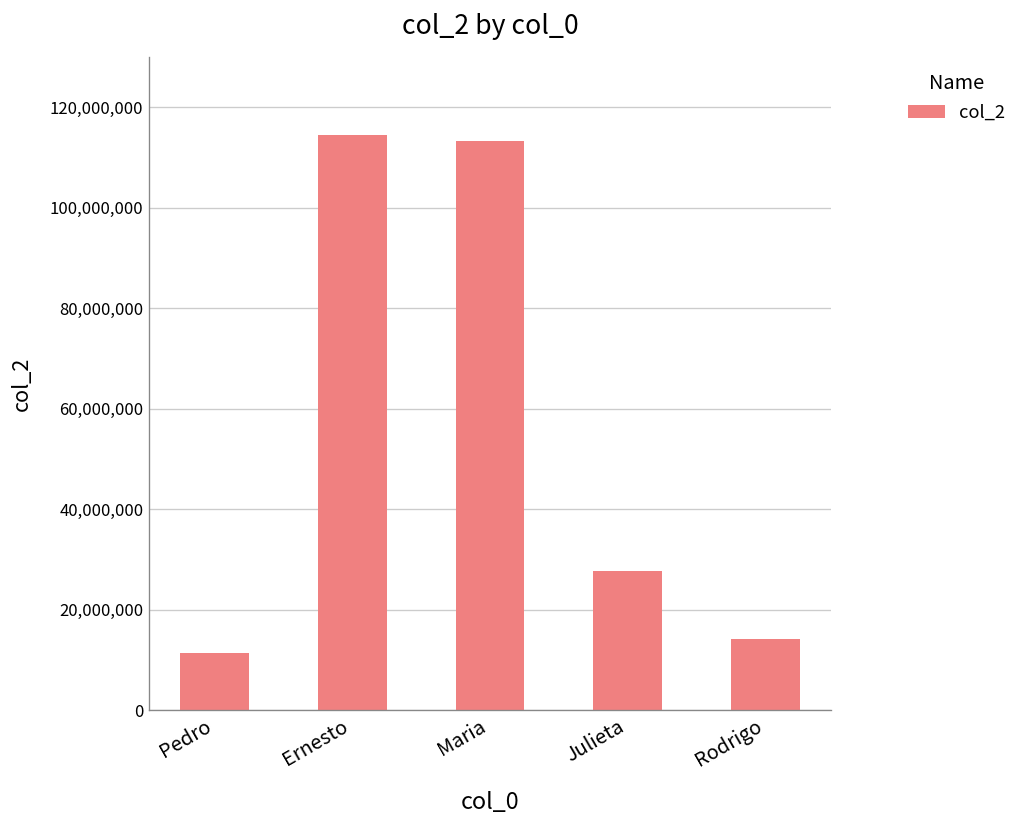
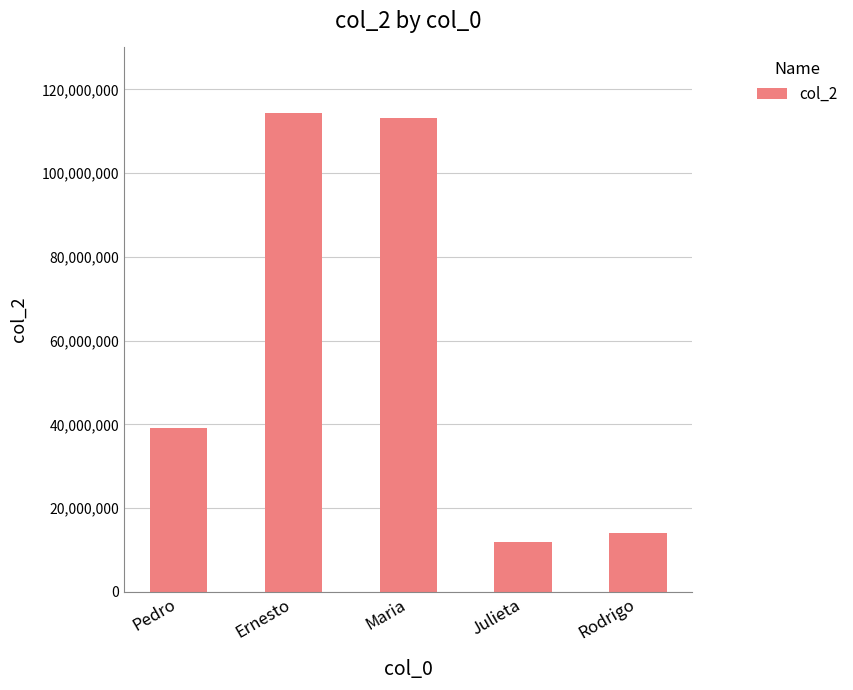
  {
-   "Pedro": "11,000,000",
+   "Pedro": "39,000,000",
    "Ernesto": "114,000,000",
    "Maria": "113,000,000",
-   "Julieta": "28,000,000",
+   "Julieta": "12,000,000",
    "Rodrigo": "14,000,000"
  }
